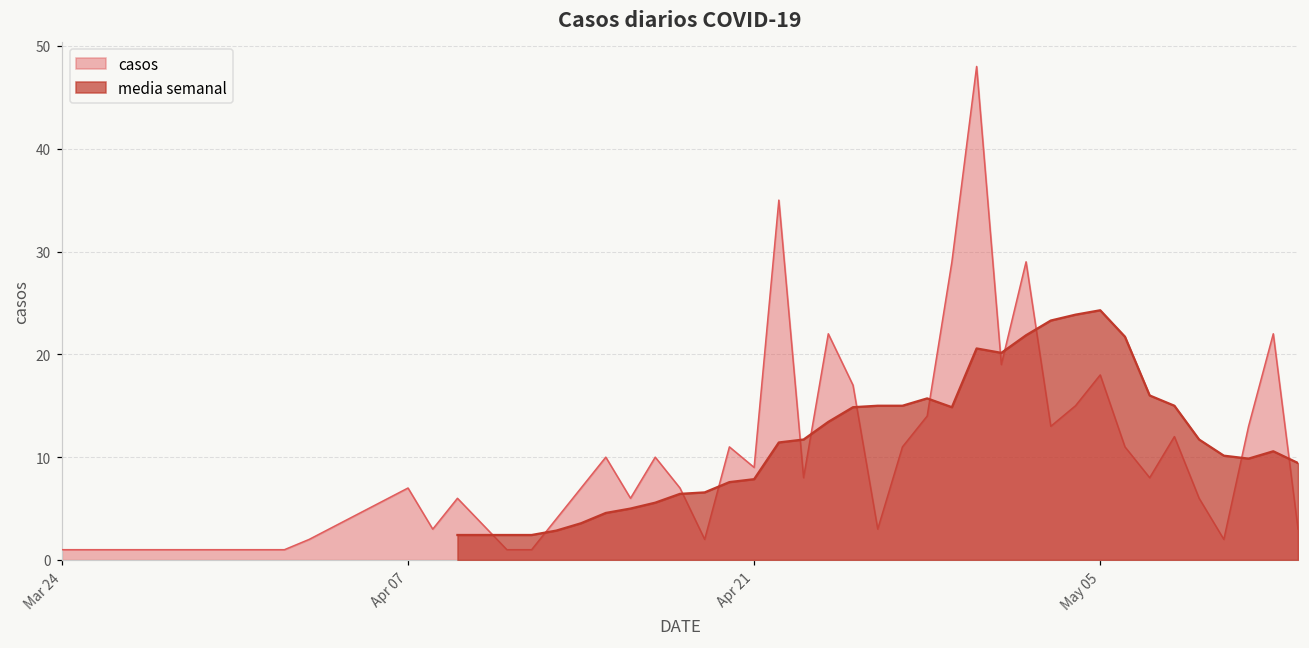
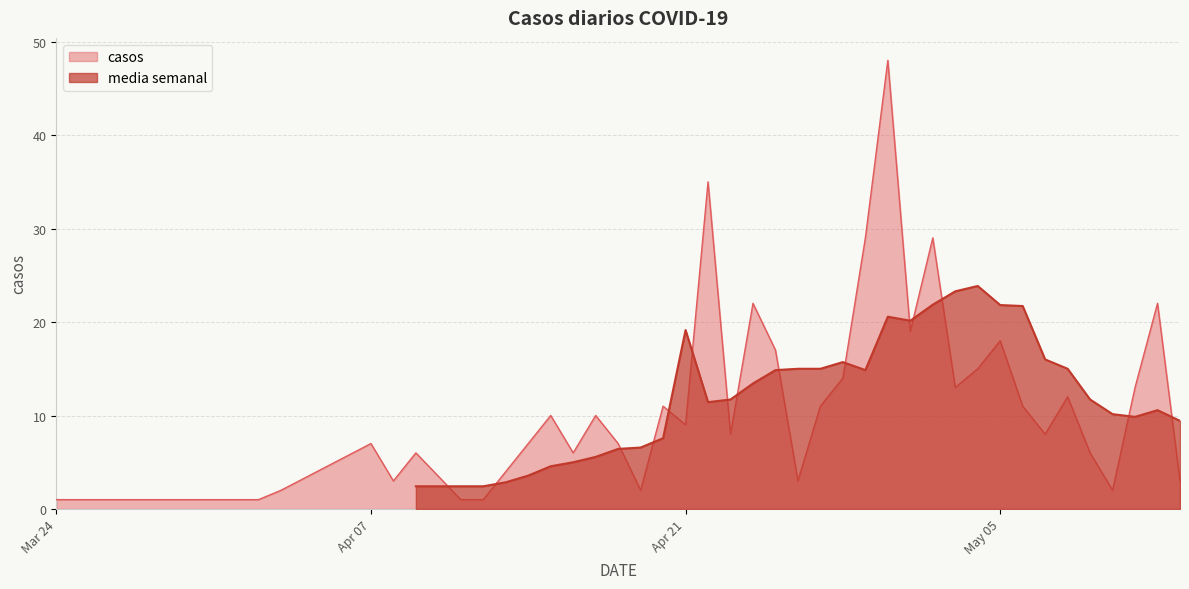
  {
    "casos": {
      "Mar 24": 1,
      "Apr 07": 7,
      "Apr 21": 9,
      "May 05": 18
    },
    "media semanal": {
-     "Apr 21": 8,
-     "May 05": 24
+     "Apr 21": 19,
+     "May 05": 22
    }
  }
